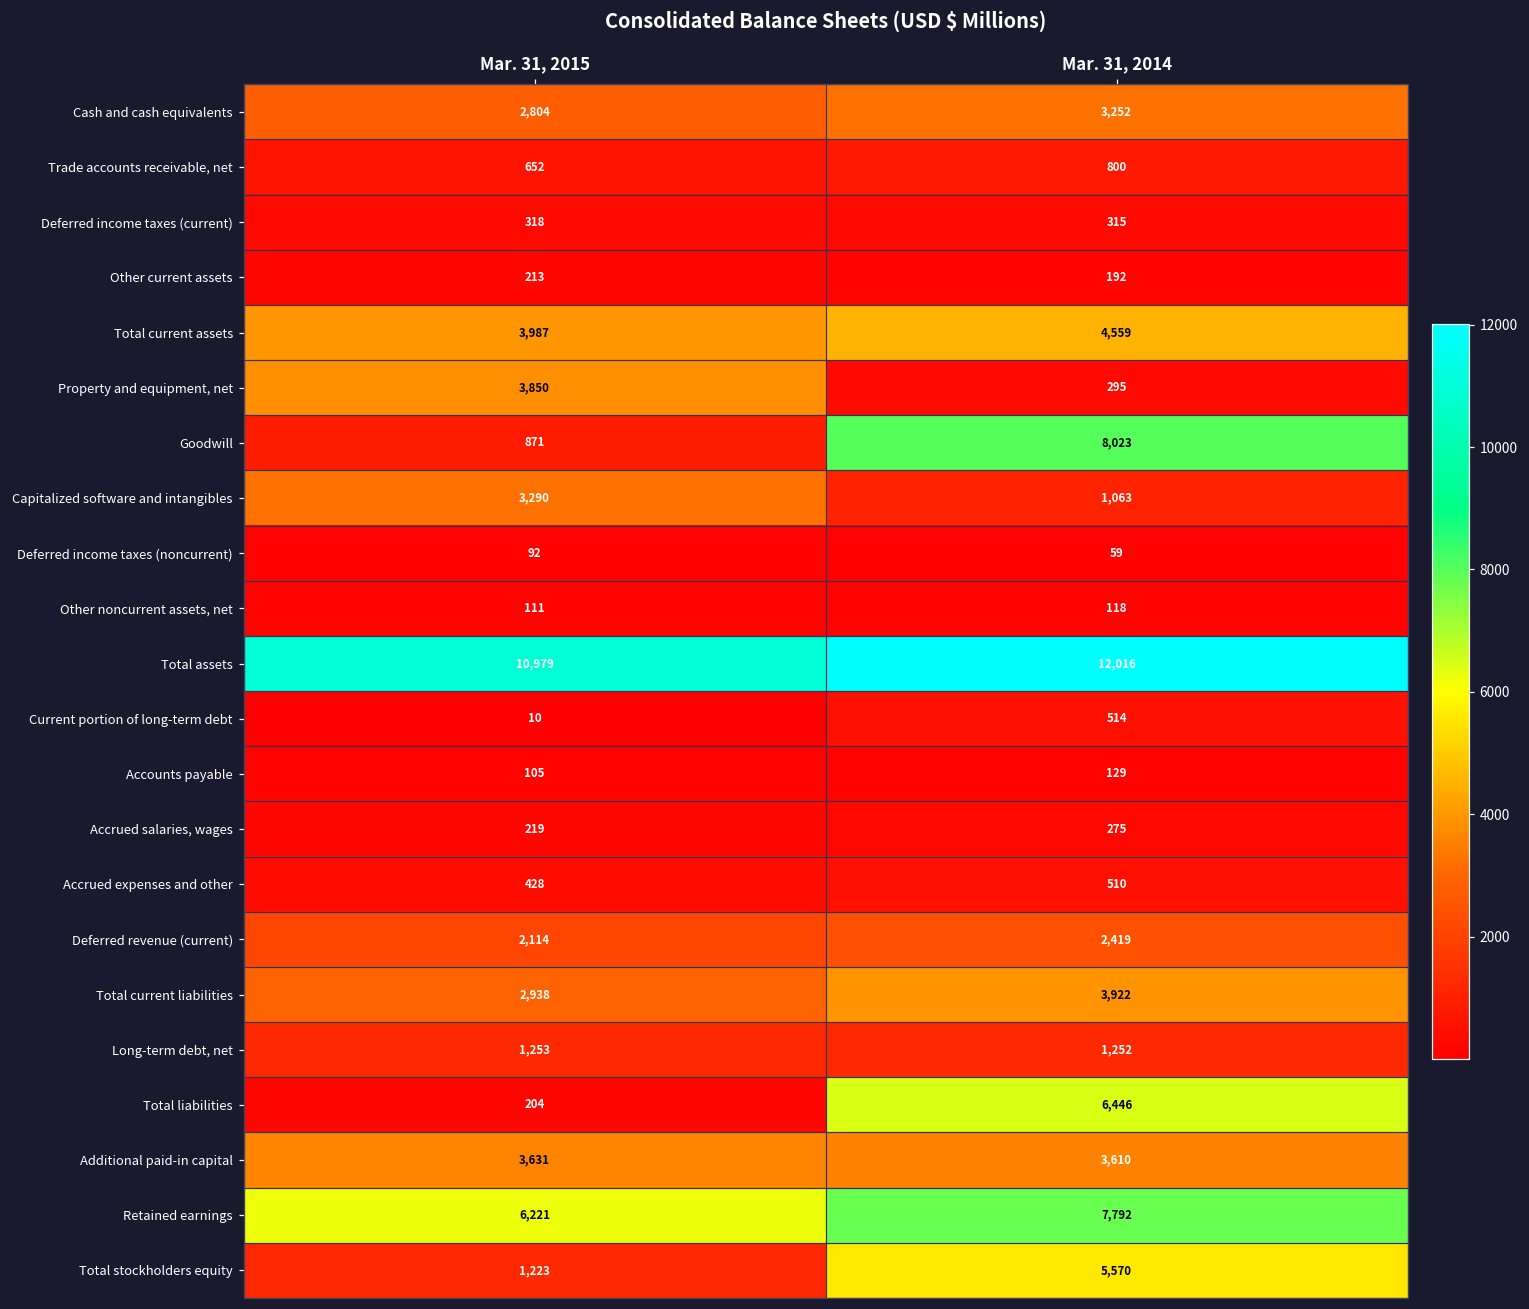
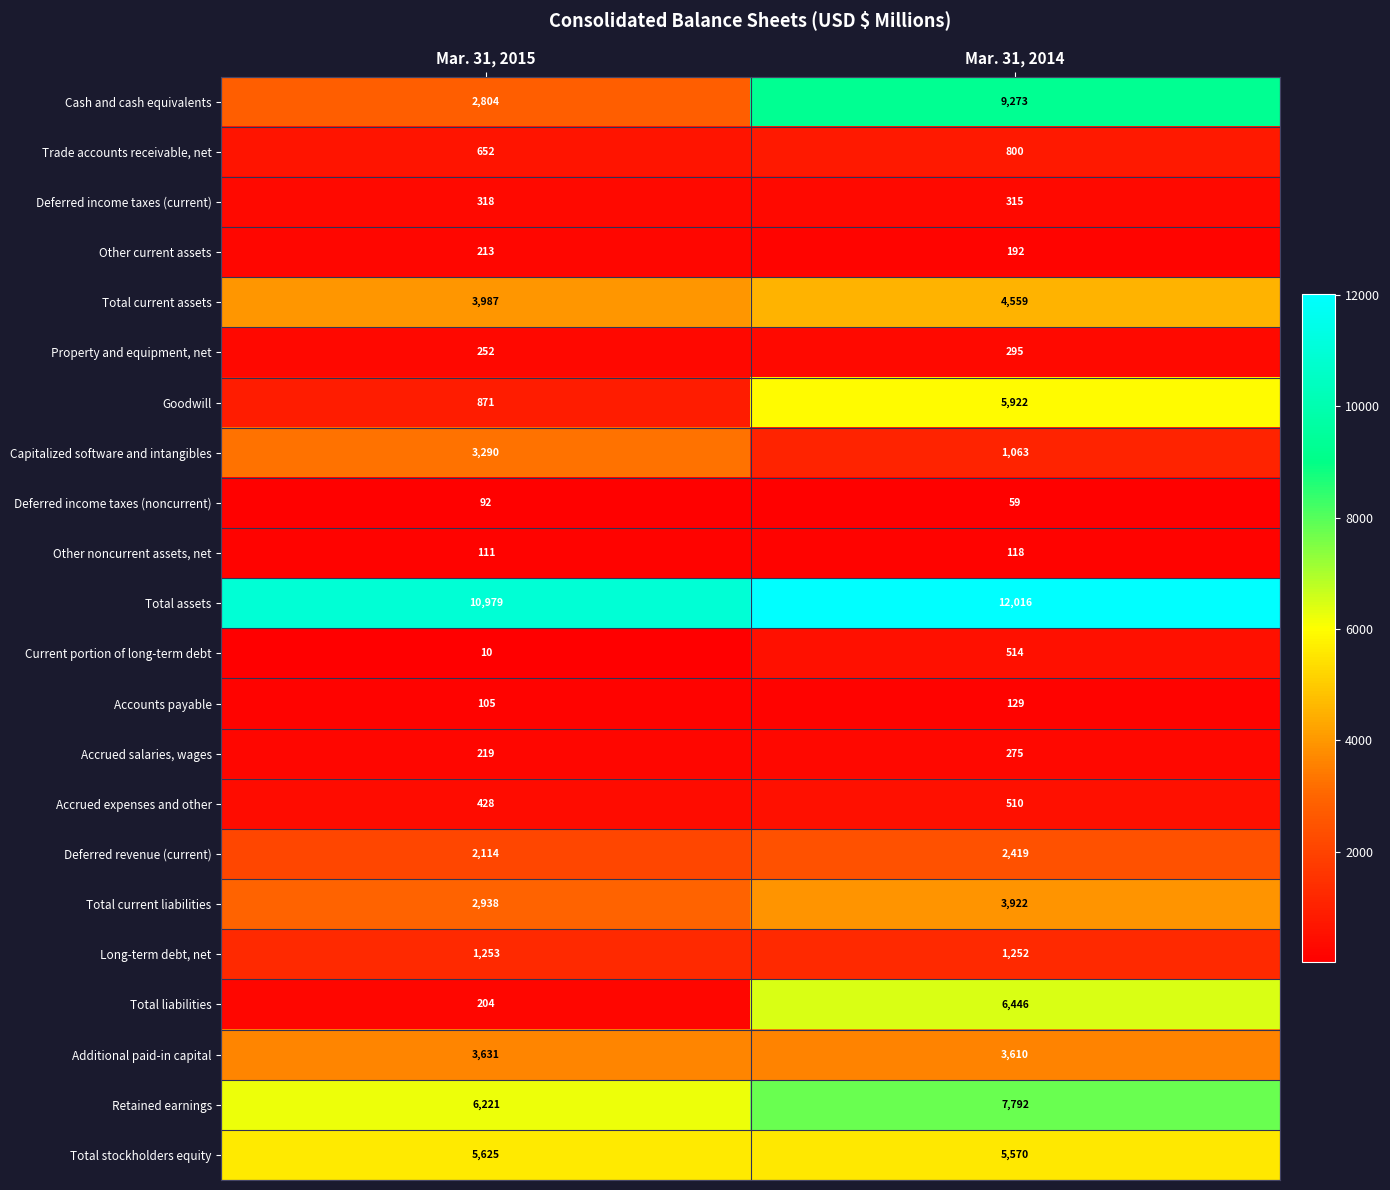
  {
    "Cash and cash equivalents": {
      "Mar. 31, 2015": "2,804",
-     "Mar. 31, 2014": "3,252"
+     "Mar. 31, 2014": "9,273"
    },
    "Trade accounts receivable, net": {
      "Mar. 31, 2015": "652",
      "Mar. 31, 2014": "800"
    },
    "Deferred income taxes (current)": {
      "Mar. 31, 2015": "318",
      "Mar. 31, 2014": "315"
    },
    "Other current assets": {
      "Mar. 31, 2015": "213",
      "Mar. 31, 2014": "192"
    },
    "Total current assets": {
      "Mar. 31, 2015": "3,987",
      "Mar. 31, 2014": "4,559"
    },
    "Property and equipment, net": {
-     "Mar. 31, 2015": "3,850",
+     "Mar. 31, 2015": "252",
      "Mar. 31, 2014": "295"
    },
    "Goodwill": {
      "Mar. 31, 2015": "871",
-     "Mar. 31, 2014": "8,023"
+     "Mar. 31, 2014": "5,922"
    },
    "Capitalized software and intangibles": {
      "Mar. 31, 2015": "3,290",
      "Mar. 31, 2014": "1,063"
    },
    "Deferred income taxes (noncurrent)": {
      "Mar. 31, 2015": "92",
      "Mar. 31, 2014": "59"
    },
    "Other noncurrent assets, net": {
      "Mar. 31, 2015": "111",
      "Mar. 31, 2014": "118"
    },
    "Total assets": {
      "Mar. 31, 2015": "10,979",
      "Mar. 31, 2014": "12,016"
    },
    "Current portion of long-term debt": {
      "Mar. 31, 2015": "10",
      "Mar. 31, 2014": "514"
    },
    "Accounts payable": {
      "Mar. 31, 2015": "105",
      "Mar. 31, 2014": "129"
    },
    "Accrued salaries, wages": {
      "Mar. 31, 2015": "219",
      "Mar. 31, 2014": "275"
    },
    "Accrued expenses and other": {
      "Mar. 31, 2015": "428",
      "Mar. 31, 2014": "510"
    },
    "Deferred revenue (current)": {
      "Mar. 31, 2015": "2,114",
      "Mar. 31, 2014": "2,419"
    },
    "Total current liabilities": {
      "Mar. 31, 2015": "2,938",
      "Mar. 31, 2014": "3,922"
    },
    "Long-term debt, net": {
      "Mar. 31, 2015": "1,253",
      "Mar. 31, 2014": "1,252"
    },
    "Total liabilities": {
      "Mar. 31, 2015": "204",
      "Mar. 31, 2014": "6,446"
    },
    "Additional paid-in capital": {
      "Mar. 31, 2015": "3,631",
      "Mar. 31, 2014": "3,610"
    },
    "Retained earnings": {
      "Mar. 31, 2015": "6,221",
      "Mar. 31, 2014": "7,792"
    },
    "Total stockholders equity": {
-     "Mar. 31, 2015": "1,223",
+     "Mar. 31, 2015": "5,625",
      "Mar. 31, 2014": "5,570"
    }
  }
